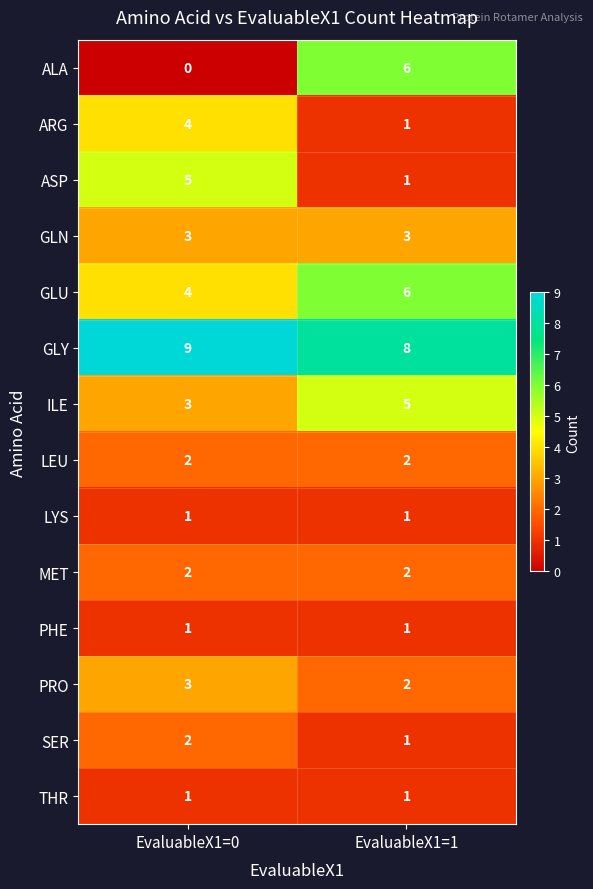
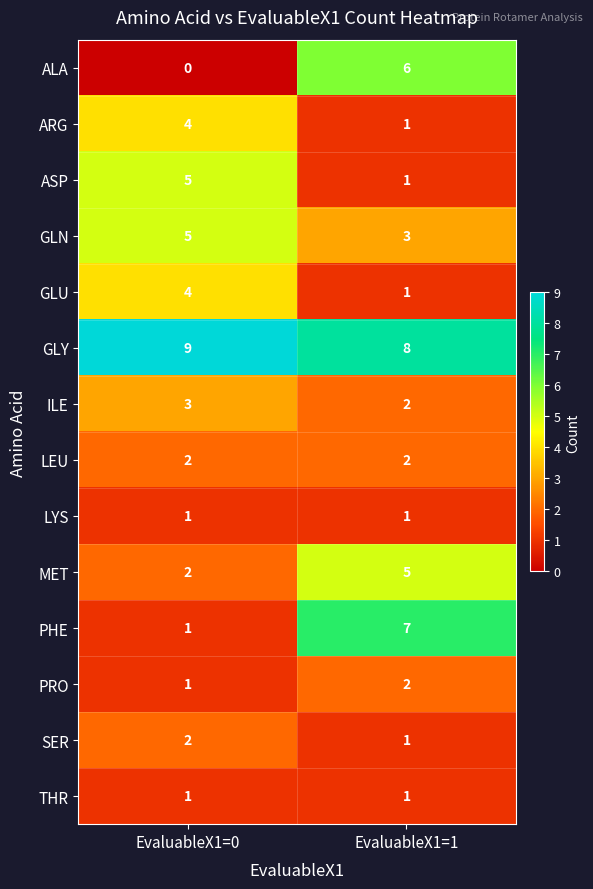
  {
    "ALA": {
      "EvaluableX1=0": 0,
      "EvaluableX1=1": 6
    },
    "ARG": {
      "EvaluableX1=0": 4,
      "EvaluableX1=1": 1
    },
    "ASP": {
      "EvaluableX1=0": 5,
      "EvaluableX1=1": 1
    },
    "GLN": {
-     "EvaluableX1=0": 3,
+     "EvaluableX1=0": 5,
      "EvaluableX1=1": 3
    },
    "GLU": {
      "EvaluableX1=0": 4,
-     "EvaluableX1=1": 6
+     "EvaluableX1=1": 1
    },
    "GLY": {
      "EvaluableX1=0": 9,
      "EvaluableX1=1": 8
    },
    "ILE": {
      "EvaluableX1=0": 3,
-     "EvaluableX1=1": 5
+     "EvaluableX1=1": 2
    },
    "LEU": {
      "EvaluableX1=0": 2,
      "EvaluableX1=1": 2
    },
    "LYS": {
      "EvaluableX1=0": 1,
      "EvaluableX1=1": 1
    },
    "MET": {
      "EvaluableX1=0": 2,
-     "EvaluableX1=1": 2
+     "EvaluableX1=1": 5
    },
    "PHE": {
      "EvaluableX1=0": 1,
-     "EvaluableX1=1": 1
+     "EvaluableX1=1": 7
    },
    "PRO": {
-     "EvaluableX1=0": 3,
+     "EvaluableX1=0": 1,
      "EvaluableX1=1": 2
    },
    "SER": {
      "EvaluableX1=0": 2,
      "EvaluableX1=1": 1
    },
    "THR": {
      "EvaluableX1=0": 1,
      "EvaluableX1=1": 1
    }
  }
